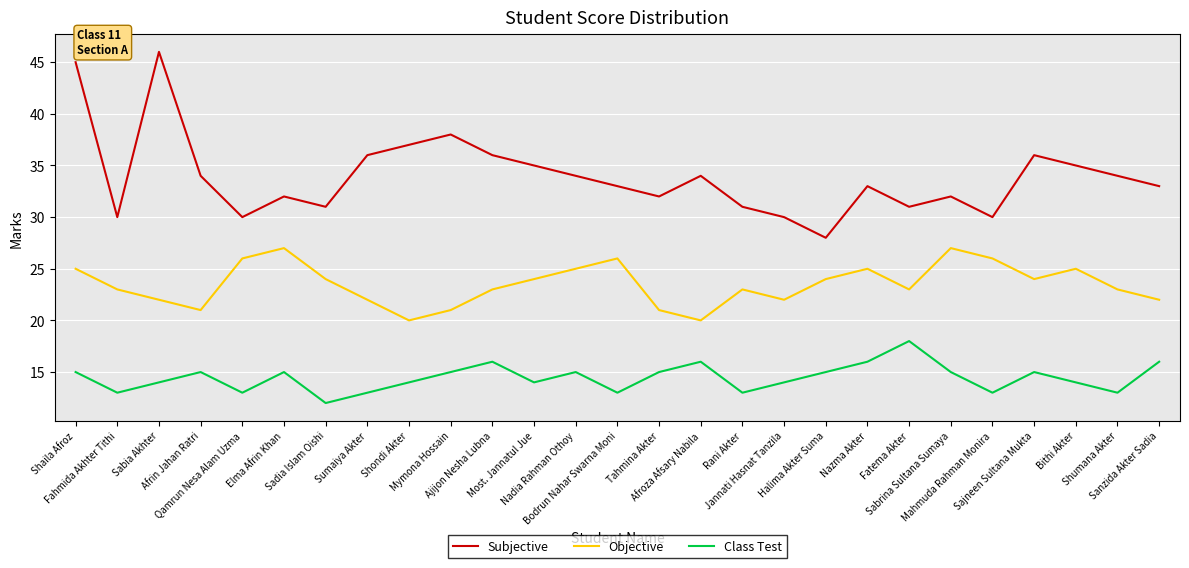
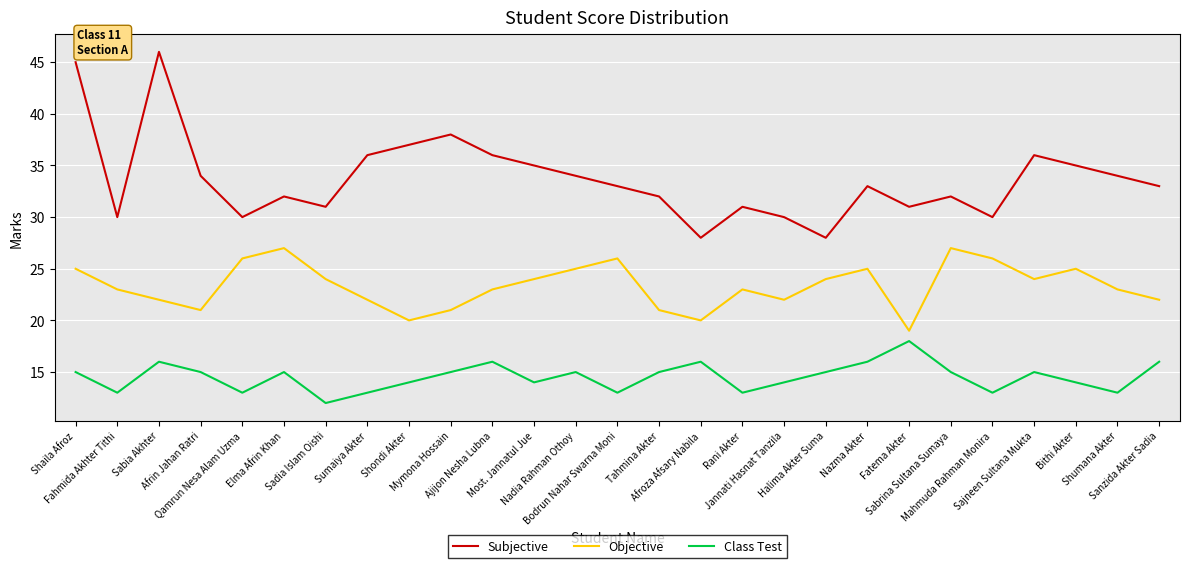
  {
    "Subjective": {
      "Fahmida Akhter Tithi": 30,
      "Sabia Akhter": 46,
      "Afrin Jahan Ratri": 34,
      "Qamrun Nesa Alam Uzma": 30,
      "Elma Afrin Khan": 32,
      "Sadia Islam Oishi": 31,
      "Sumaiya Akter": 36,
      "Shondi Akter": 37,
      "Mymona Hossain": 38,
      "Ajijon Nesha Lubna": 36,
      "Most. Jannatul Jue": 35,
      "Nadia Rahman Othoy": 34,
      "Bodrun Nahar Swarna Moni": 33,
      "Tahmina Akter": 32,
-     "Afroza Afsary Nabila": 34,
+     "Afroza Afsary Nabila": 28,
      "Rani Akter": 31,
      "Jannati Hasnat Tanzila": 30,
      "Halima Akter Suma": 28,
      "Nazma Akter": 33,
      "Fatema Akter": 31,
      "Sabrina Sultana Sumaya": 32,
      "Mahmuda Rahman Monira": 30,
      "Sajneen Sultana Mukta": 36,
      "Bithi Akter": 35,
      "Shumana Akter": 34,
      "Sanzida Akter Sadia": 33
    },
    "Objective": {
      "Shaila Afroz": 25,
      "Fahmida Akhter Tithi": 23,
      "Sabia Akhter": 22,
      "Afrin Jahan Ratri": 21,
      "Qamrun Nesa Alam Uzma": 26,
      "Elma Afrin Khan": 27,
      "Sadia Islam Oishi": 24,
      "Sumaiya Akter": 22,
      "Shondi Akter": 20,
      "Mymona Hossain": 21,
      "Ajijon Nesha Lubna": 23,
      "Most. Jannatul Jue": 24,
      "Nadia Rahman Othoy": 25,
      "Bodrun Nahar Swarna Moni": 26,
      "Tahmina Akter": 21,
      "Afroza Afsary Nabila": 20,
      "Rani Akter": 23,
      "Jannati Hasnat Tanzila": 22,
      "Halima Akter Suma": 24,
      "Nazma Akter": 25,
-     "Fatema Akter": 23,
+     "Fatema Akter": 19,
      "Sabrina Sultana Sumaya": 27,
      "Mahmuda Rahman Monira": 26,
      "Sajneen Sultana Mukta": 24,
      "Bithi Akter": 25,
      "Shumana Akter": 23,
      "Sanzida Akter Sadia": 22
    },
    "Class Test": {
      "Shaila Afroz": 15,
      "Fahmida Akhter Tithi": 13,
-     "Sabia Akhter": 14,
+     "Sabia Akhter": 16,
      "Afrin Jahan Ratri": 15,
      "Qamrun Nesa Alam Uzma": 13,
      "Elma Afrin Khan": 15,
      "Sadia Islam Oishi": 12,
      "Sumaiya Akter": 13,
      "Shondi Akter": 14,
      "Mymona Hossain": 15,
      "Ajijon Nesha Lubna": 16,
      "Most. Jannatul Jue": 14,
      "Nadia Rahman Othoy": 15,
      "Bodrun Nahar Swarna Moni": 13,
      "Tahmina Akter": 15,
      "Afroza Afsary Nabila": 16,
      "Rani Akter": 13,
      "Jannati Hasnat Tanzila": 14,
      "Halima Akter Suma": 15,
      "Nazma Akter": 16,
      "Fatema Akter": 18,
      "Sabrina Sultana Sumaya": 15,
      "Mahmuda Rahman Monira": 13,
      "Sajneen Sultana Mukta": 15,
      "Bithi Akter": 14,
      "Shumana Akter": 13,
      "Sanzida Akter Sadia": 16
    }
  }
